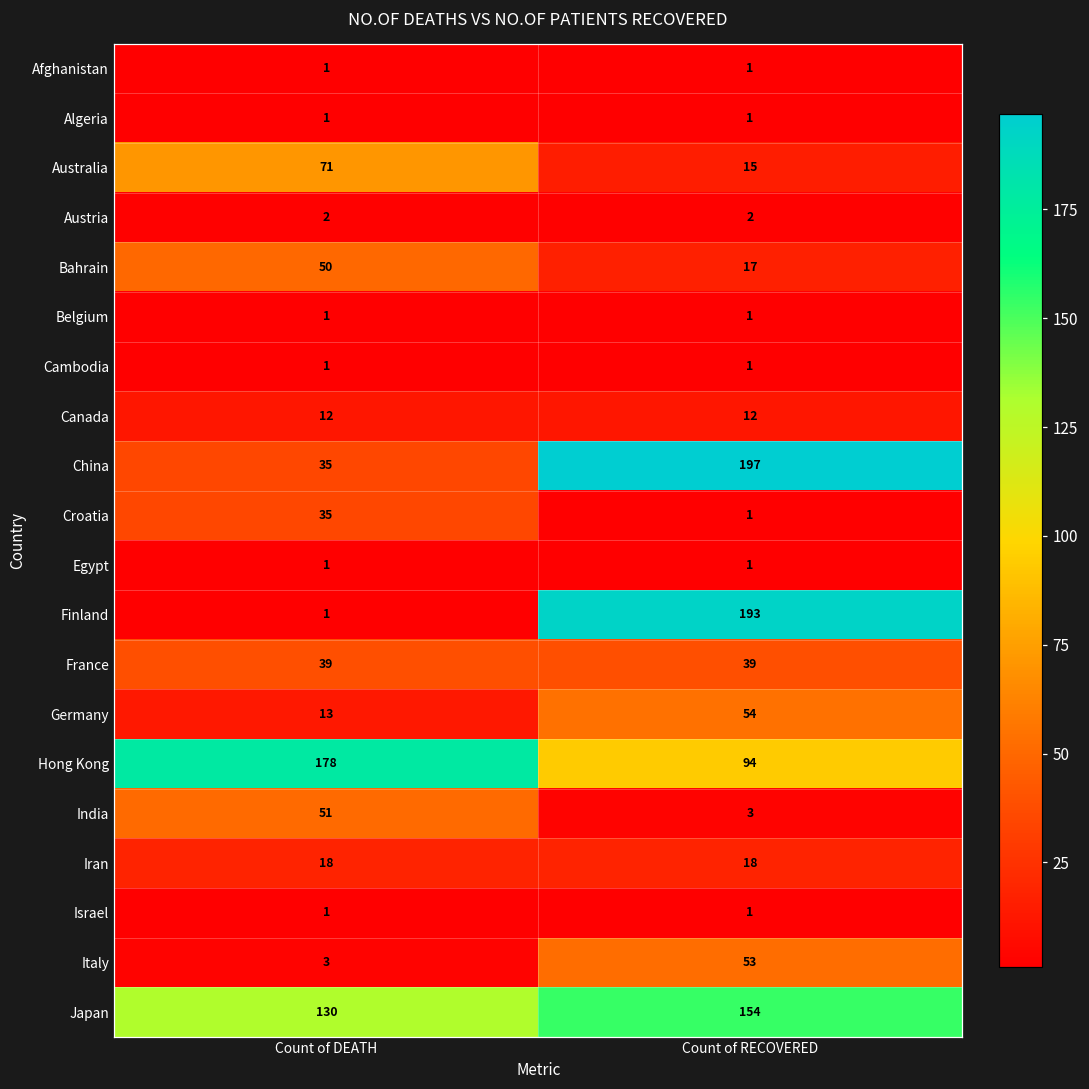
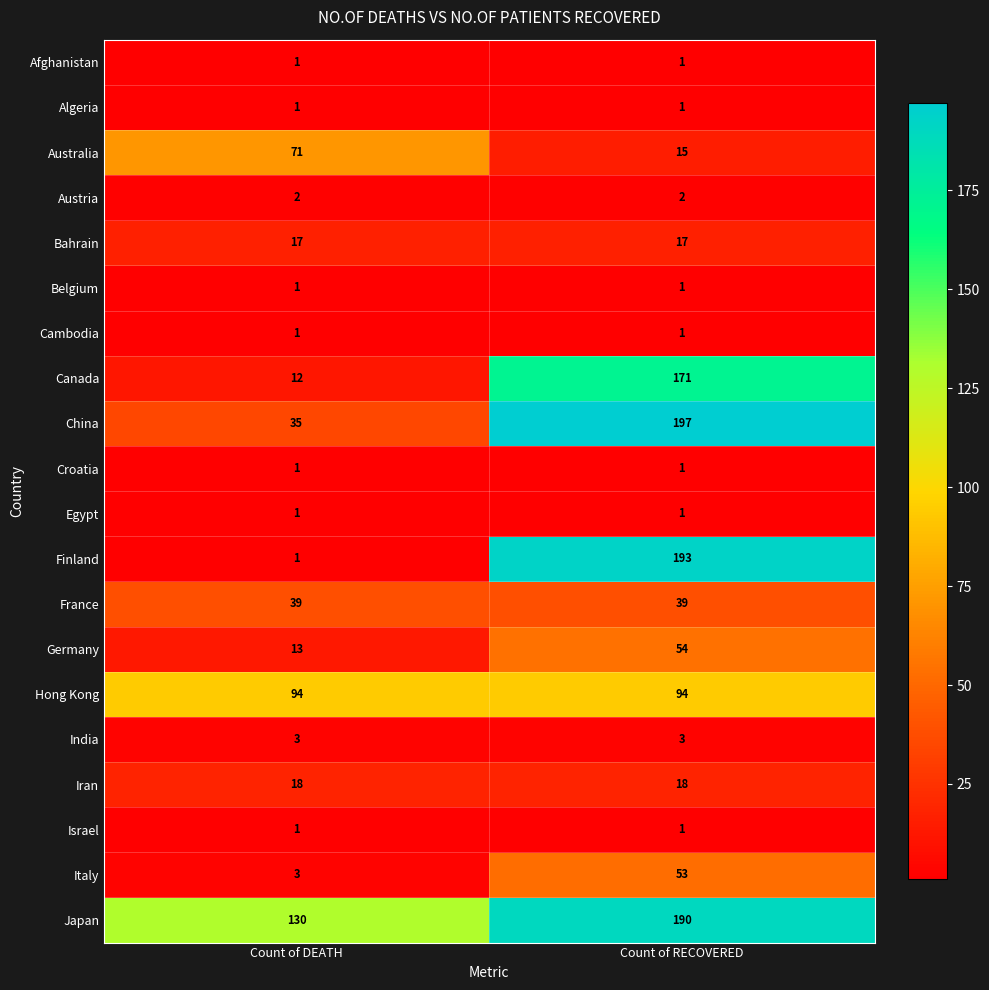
  {
    "Afghanistan": {
      "Count of DEATH": 1,
      "Count of RECOVERED": 1
    },
    "Algeria": {
      "Count of DEATH": 1,
      "Count of RECOVERED": 1
    },
    "Australia": {
      "Count of DEATH": 71,
      "Count of RECOVERED": 15
    },
    "Austria": {
      "Count of DEATH": 2,
      "Count of RECOVERED": 2
    },
    "Bahrain": {
-     "Count of DEATH": 50,
+     "Count of DEATH": 17,
      "Count of RECOVERED": 17
    },
    "Belgium": {
      "Count of DEATH": 1,
      "Count of RECOVERED": 1
    },
    "Cambodia": {
      "Count of DEATH": 1,
      "Count of RECOVERED": 1
    },
    "Canada": {
      "Count of DEATH": 12,
-     "Count of RECOVERED": 12
+     "Count of RECOVERED": 171
    },
    "China": {
      "Count of DEATH": 35,
      "Count of RECOVERED": 197
    },
    "Croatia": {
-     "Count of DEATH": 35,
+     "Count of DEATH": 1,
      "Count of RECOVERED": 1
    },
    "Egypt": {
      "Count of DEATH": 1,
      "Count of RECOVERED": 1
    },
    "Finland": {
      "Count of DEATH": 1,
      "Count of RECOVERED": 193
    },
    "France": {
      "Count of DEATH": 39,
      "Count of RECOVERED": 39
    },
    "Germany": {
      "Count of DEATH": 13,
      "Count of RECOVERED": 54
    },
    "Hong Kong": {
-     "Count of DEATH": 178,
+     "Count of DEATH": 94,
      "Count of RECOVERED": 94
    },
    "India": {
-     "Count of DEATH": 51,
+     "Count of DEATH": 3,
      "Count of RECOVERED": 3
    },
    "Iran": {
      "Count of DEATH": 18,
      "Count of RECOVERED": 18
    },
    "Israel": {
      "Count of DEATH": 1,
      "Count of RECOVERED": 1
    },
    "Italy": {
      "Count of DEATH": 3,
      "Count of RECOVERED": 53
    },
    "Japan": {
      "Count of DEATH": 130,
-     "Count of RECOVERED": 154
+     "Count of RECOVERED": 190
    }
  }
